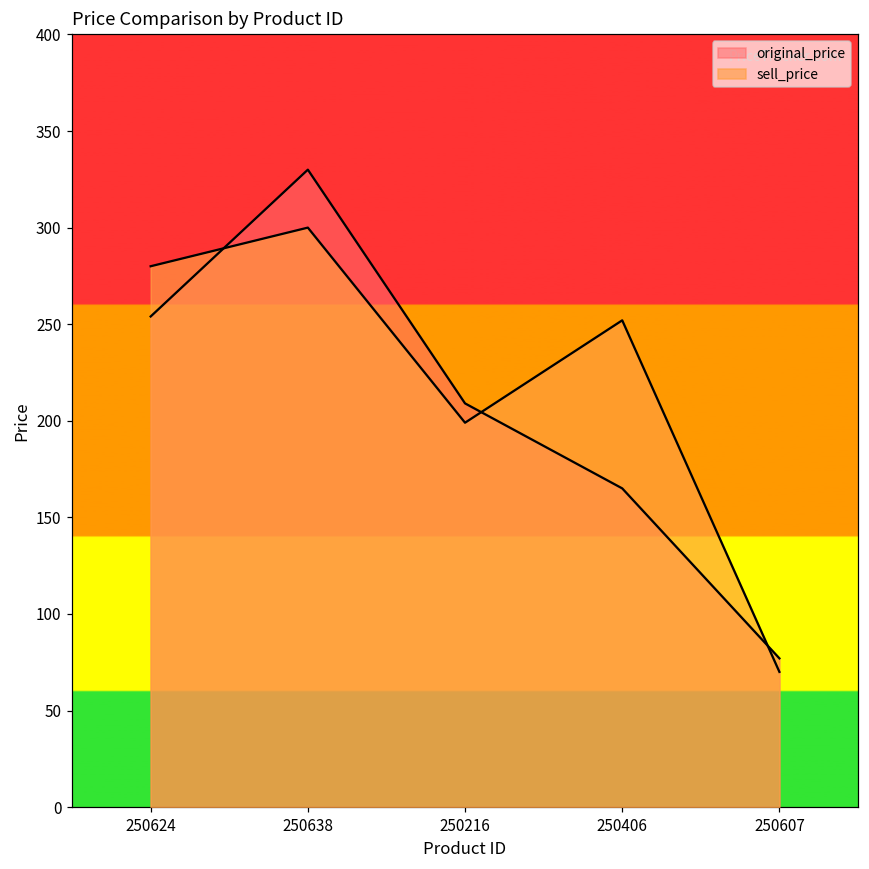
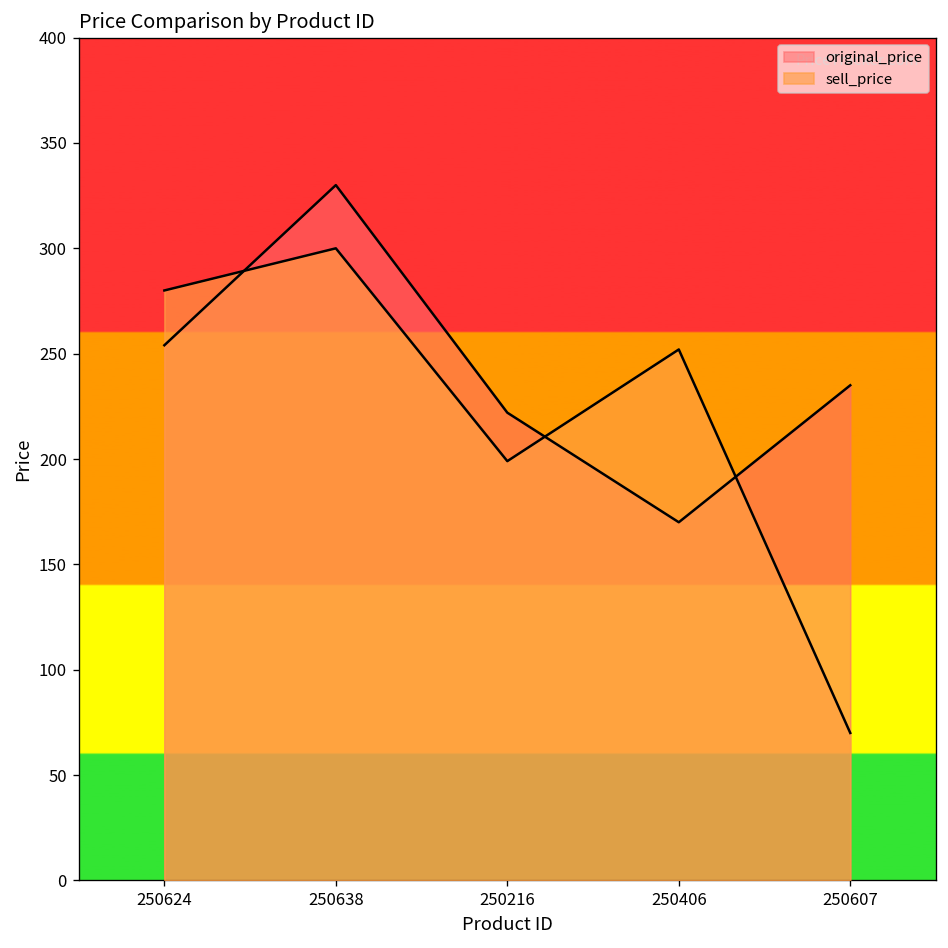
  {
    "original_price": {
      "250624": 254,
      "250638": 330,
-     "250216": 209,
-     "250406": 165,
-     "250607": 77
+     "250216": 222,
+     "250406": 170,
+     "250607": 235
    },
    "sell_price": {
      "250624": 280,
      "250638": 300,
      "250216": 199,
      "250406": 252,
      "250607": 70
    }
  }
